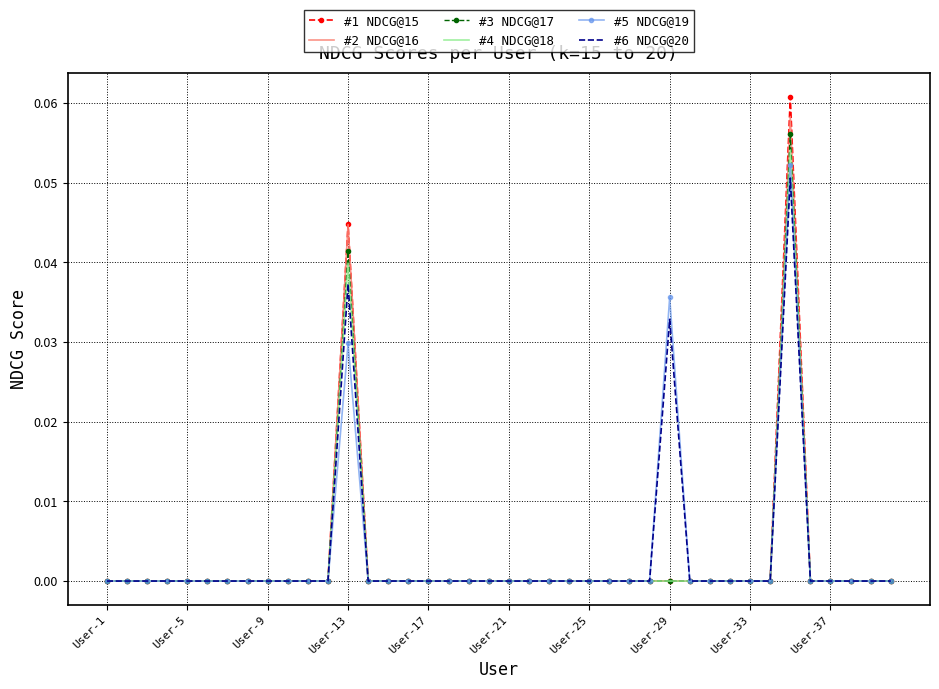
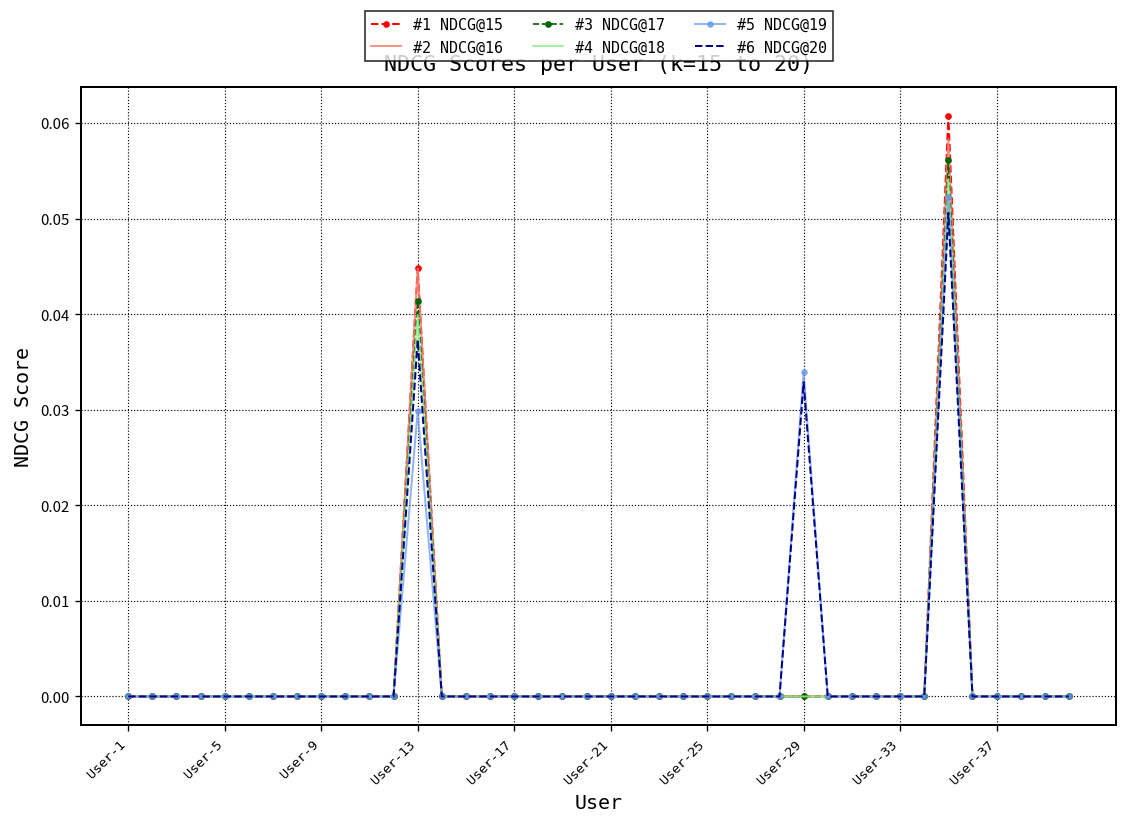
  {
    "#3 NDCG@17": {
      "User-13": 0.041
    },
    "#4 NDCG@18": {
      "User-13": 0.040
    },
    "#5 NDCG@19": {
      "User-13": 0.030,
-     "User-29": 0.036
+     "User-29": 0.034
    },
    "#6 NDCG@20": {
      "User-13": 0.037,
      "User-29": 0.033
    }
  }
